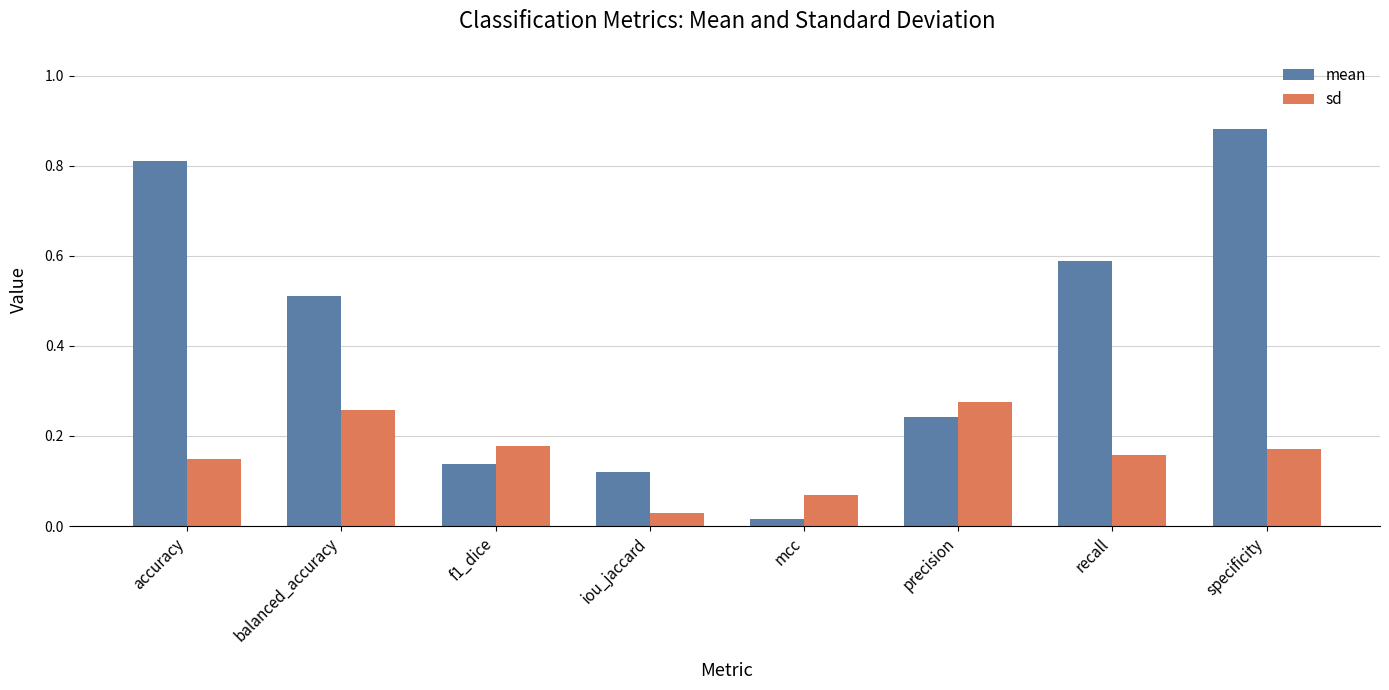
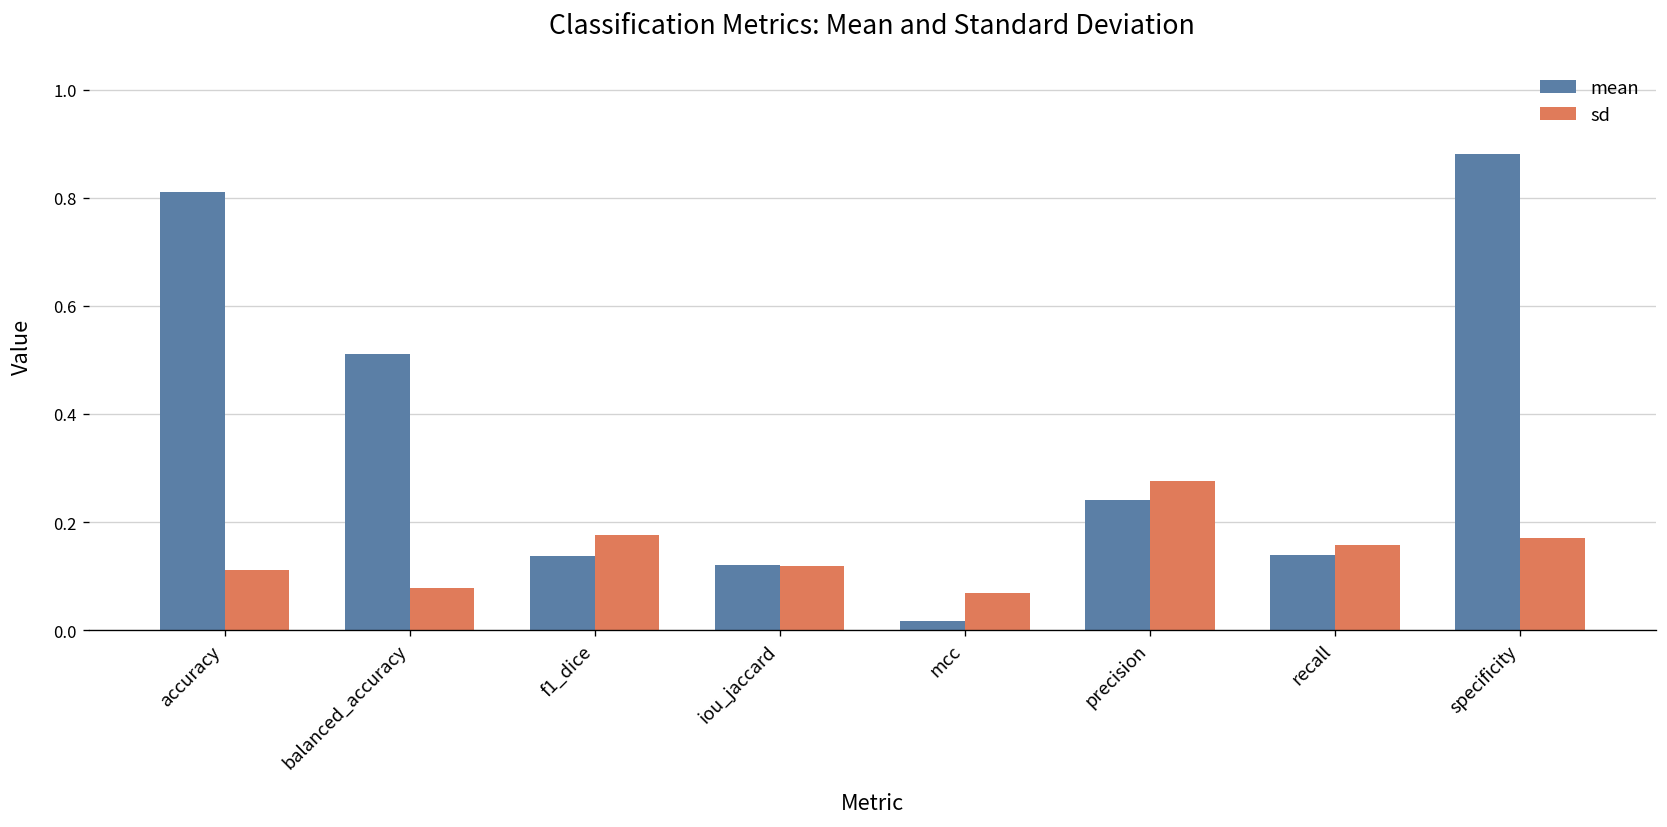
  {
    "mean": {
      "accuracy": 0.81,
      "balanced_accuracy": 0.51,
      "f1_dice": 0.14,
      "iou_jaccard": 0.12,
      "mcc": 0.02,
      "precision": 0.24,
-     "recall": 0.59,
+     "recall": 0.14,
      "specificity": 0.88
    },
    "sd": {
-     "accuracy": 0.15,
-     "balanced_accuracy": 0.26,
+     "accuracy": 0.11,
+     "balanced_accuracy": 0.08,
      "f1_dice": 0.18,
-     "iou_jaccard": 0.03,
+     "iou_jaccard": 0.12,
      "mcc": 0.07,
      "precision": 0.28,
      "recall": 0.16,
      "specificity": 0.17
    }
  }
